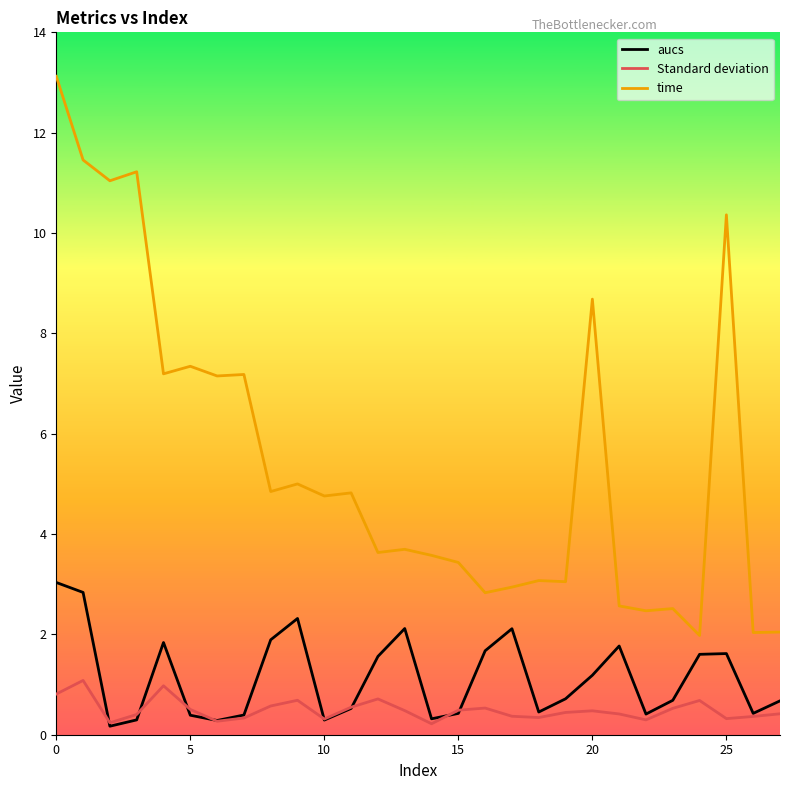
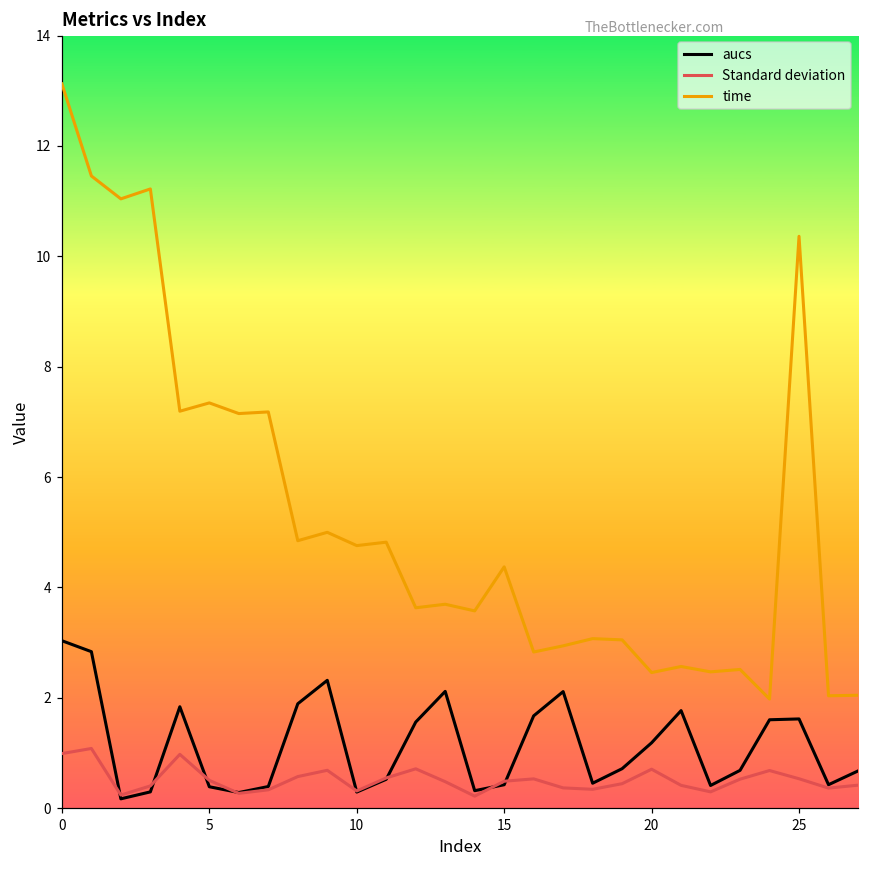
  {
    "aucs": {
      "0": 3.0,
      "5": 0.4,
      "15": 0.4,
      "20": 1.2,
      "25": 1.6
    },
    "Standard deviation": {
-     "0": 0.8,
+     "0": 1.0,
      "5": 0.5,
      "15": 0.5,
-     "20": 0.5,
-     "25": 0.3
+     "20": 0.7,
+     "25": 0.5
    },
    "time": {
      "0": 13.1,
      "5": 7.3,
      "10": 4.8,
-     "15": 3.4,
-     "20": 8.7,
+     "15": 4.4,
+     "20": 2.5,
      "25": 10.4
    }
  }
